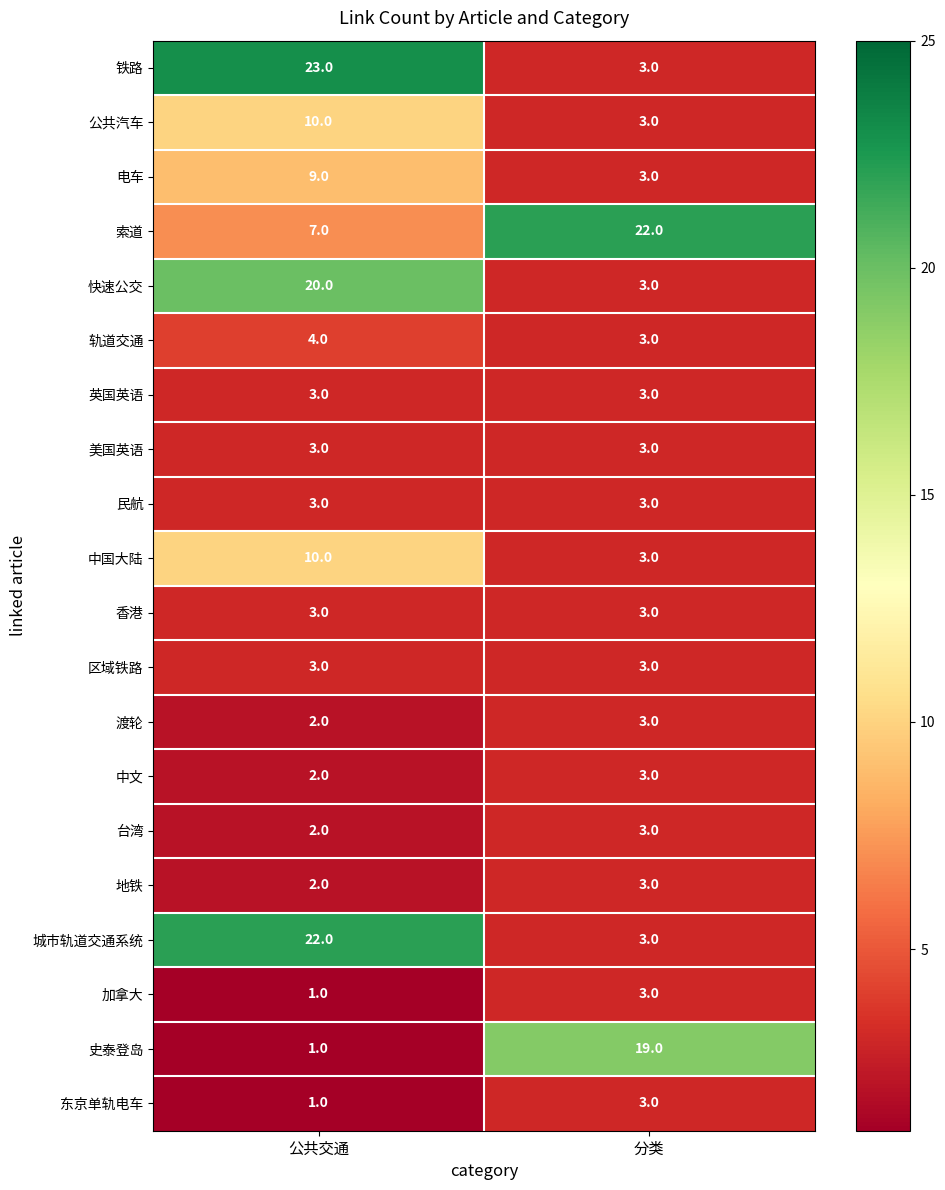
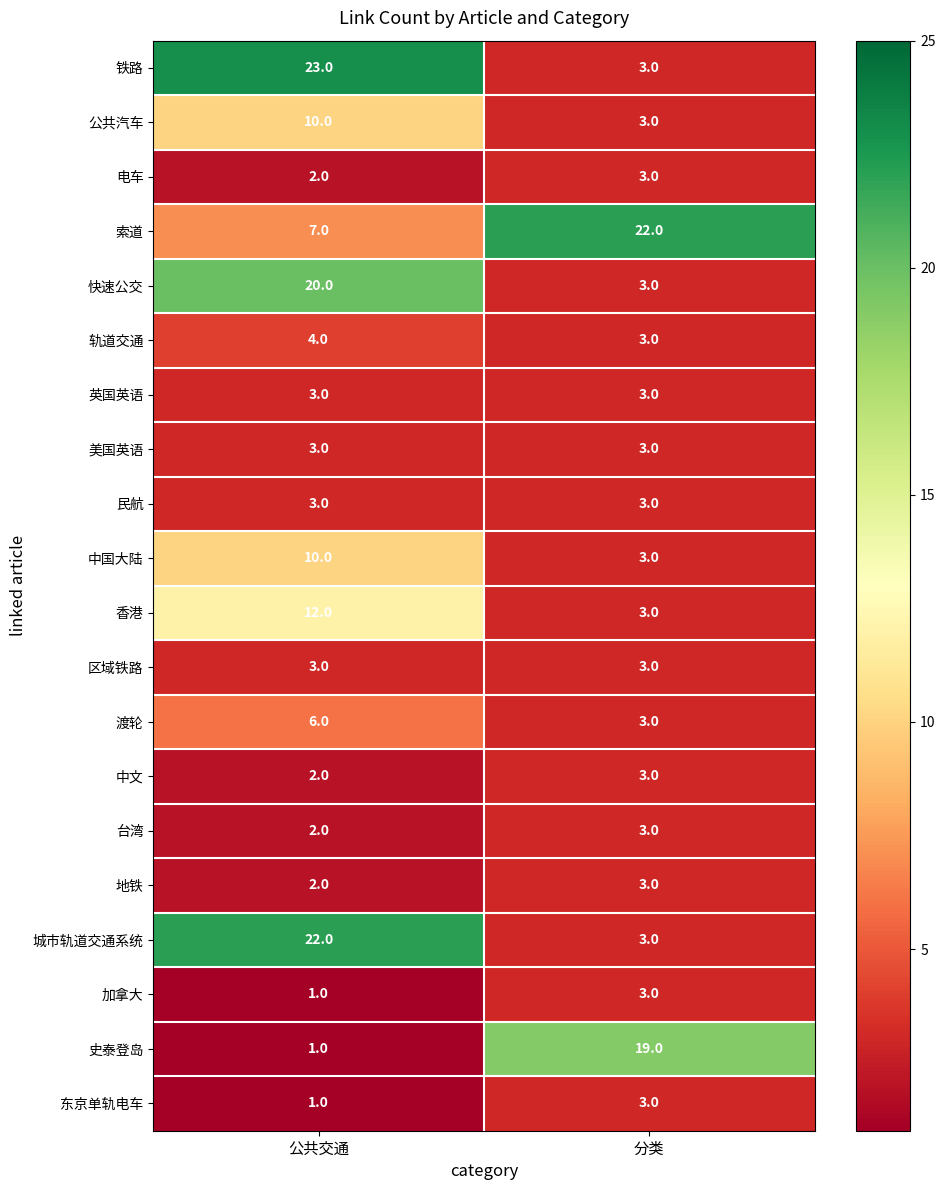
  {
    "铁路": {
      "公共交通": 23.0,
      "分类": 3.0
    },
    "公共汽车": {
      "公共交通": 10.0,
      "分类": 3.0
    },
    "电车": {
-     "公共交通": 9.0,
+     "公共交通": 2.0,
      "分类": 3.0
    },
    "索道": {
      "公共交通": 7.0,
      "分类": 22.0
    },
    "快速公交": {
      "公共交通": 20.0,
      "分类": 3.0
    },
    "轨道交通": {
      "公共交通": 4.0,
      "分类": 3.0
    },
    "英国英语": {
      "公共交通": 3.0,
      "分类": 3.0
    },
    "美国英语": {
      "公共交通": 3.0,
      "分类": 3.0
    },
    "民航": {
      "公共交通": 3.0,
      "分类": 3.0
    },
    "中国大陆": {
      "公共交通": 10.0,
      "分类": 3.0
    },
    "香港": {
-     "公共交通": 3.0,
+     "公共交通": 12.0,
      "分类": 3.0
    },
    "区域铁路": {
      "公共交通": 3.0,
      "分类": 3.0
    },
    "渡轮": {
-     "公共交通": 2.0,
+     "公共交通": 6.0,
      "分类": 3.0
    },
    "中文": {
      "公共交通": 2.0,
      "分类": 3.0
    },
    "台湾": {
      "公共交通": 2.0,
      "分类": 3.0
    },
    "地铁": {
      "公共交通": 2.0,
      "分类": 3.0
    },
    "城市轨道交通系统": {
      "公共交通": 22.0,
      "分类": 3.0
    },
    "加拿大": {
      "公共交通": 1.0,
      "分类": 3.0
    },
    "史泰登岛": {
      "公共交通": 1.0,
      "分类": 19.0
    },
    "东京单轨电车": {
      "公共交通": 1.0,
      "分类": 3.0
    }
  }
